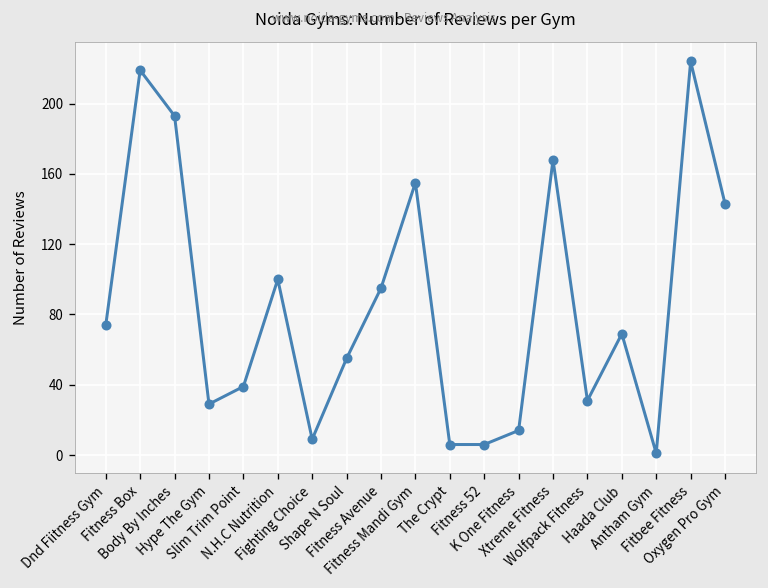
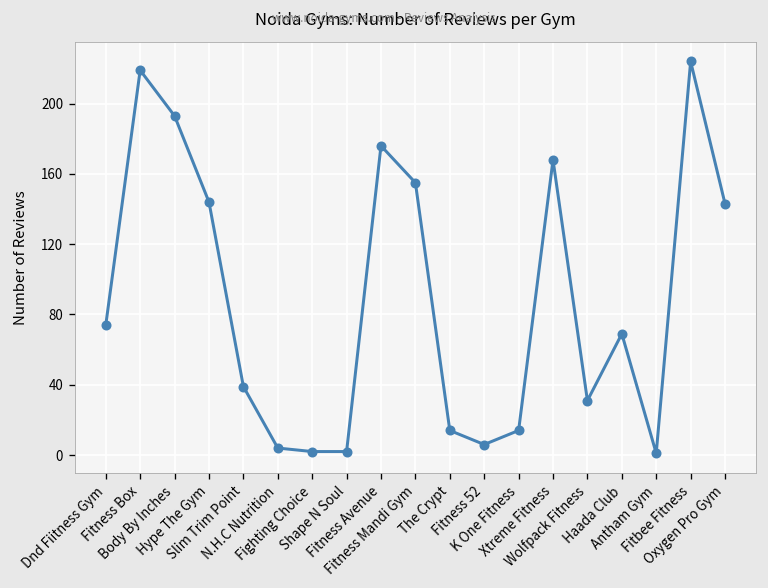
  {
    "Dnd Fiitness Gym": 74,
    "Fitness Box": 219,
    "Body By Inches": 193,
-   "Hype The Gym": 29,
+   "Hype The Gym": 144,
    "Slim Trim Point": 39,
-   "N.H.C Nutrition": 100,
-   "Fighting Choice": 9,
-   "Shape N Soul": 55,
-   "Fitness Avenue": 95,
+   "N.H.C Nutrition": 4,
+   "Fighting Choice": 2,
+   "Shape N Soul": 2,
+   "Fitness Avenue": 176,
    "Fitness Mandi Gym": 155,
-   "The Crypt": 6,
+   "The Crypt": 14,
    "Fitness 52": 6,
    "K One Fitness": 14,
    "Xtreme Fitness": 168,
    "Wolfpack Fitness": 31,
    "Haada Club": 69,
    "Antham Gym": 1,
    "Fitbee Fitness": 224,
    "Oxygen Pro Gym": 143
  }
